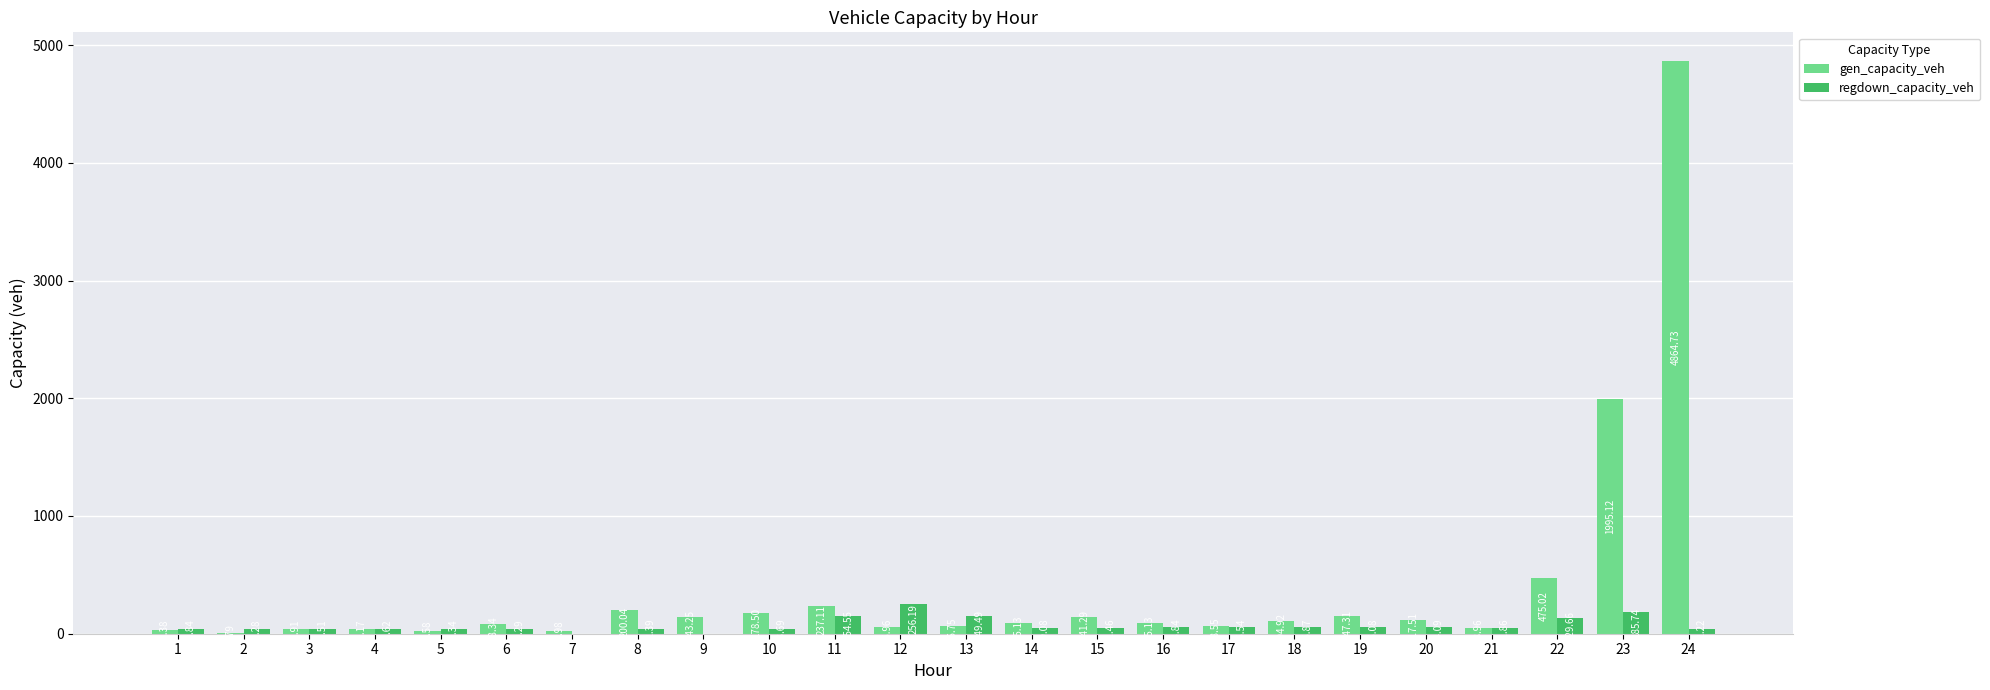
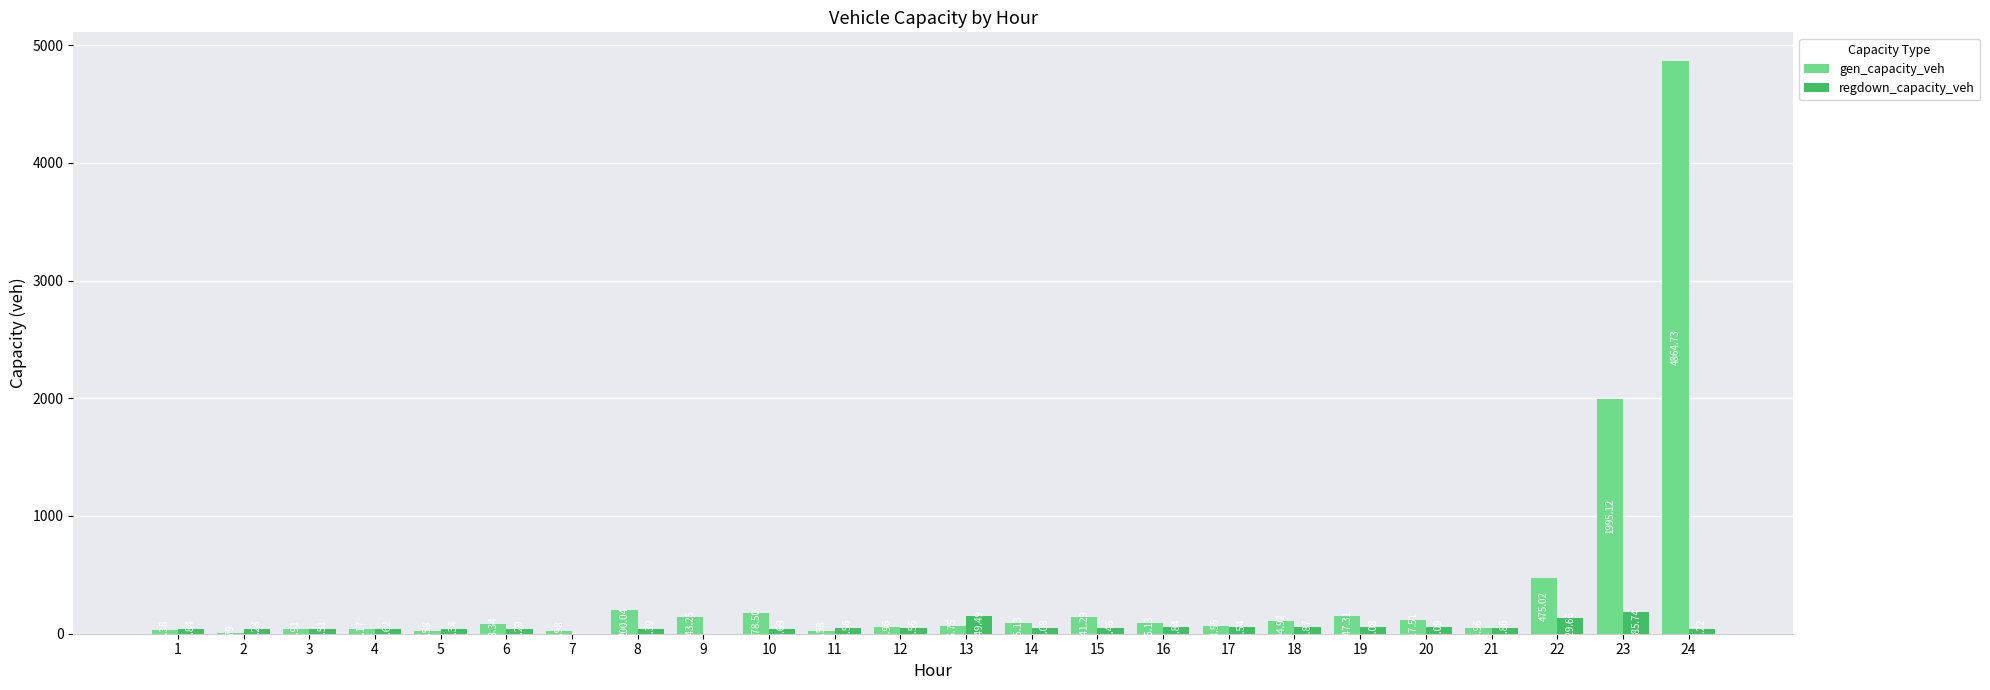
  {
    "gen_capacity_veh": {
      "1": 30,
      "3": 40,
      "4": 40,
      "6": 80,
-     "11": 240,
+     "11": 20,
      "12": 60,
      "13": 70,
      "14": 100,
      "16": 100,
      "17": 70,
      "18": 100,
      "20": 120,
      "21": 50
    },
    "regdown_capacity_veh": {
      "1": 40,
      "2": 40,
      "3": 40,
      "4": 40,
      "5": 40,
      "6": 40,
      "7": 0,
      "8": 40,
      "9": 0,
      "10": 40,
-     "11": 150,
-     "12": 260,
+     "11": 40,
+     "12": 50,
      "14": 50,
      "15": 50,
      "16": 50,
      "17": 60,
      "18": 60,
      "19": 60,
      "20": 50,
      "21": 50,
      "24": 40
    }
  }
